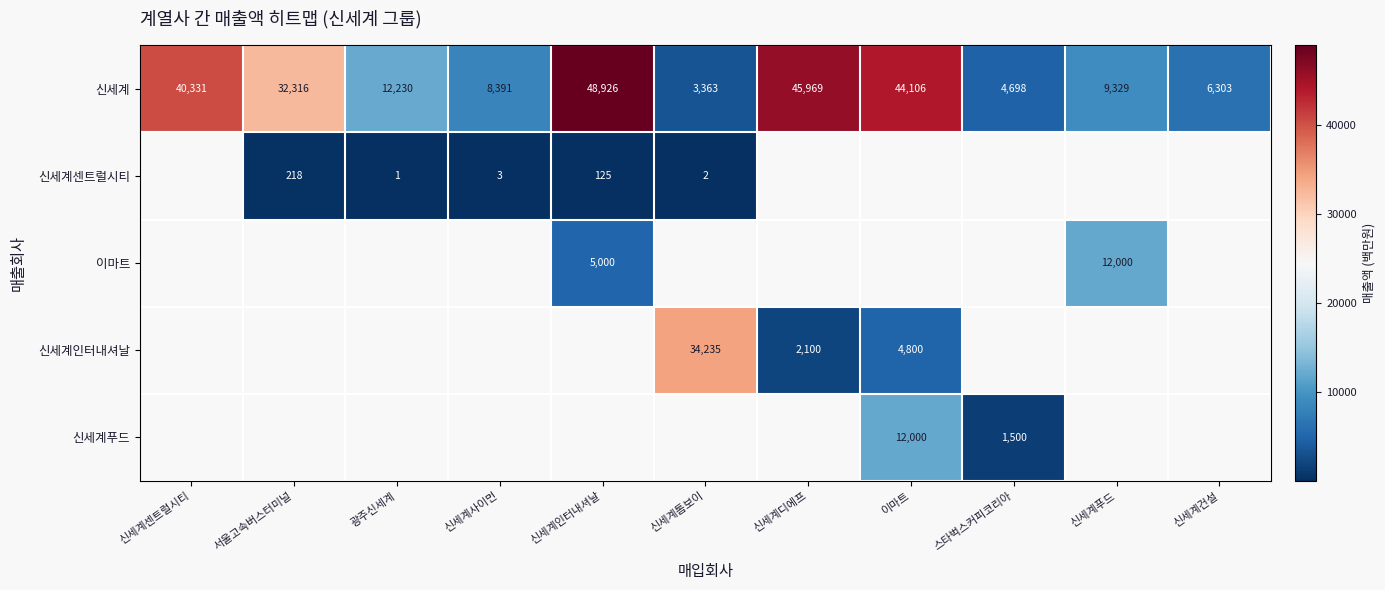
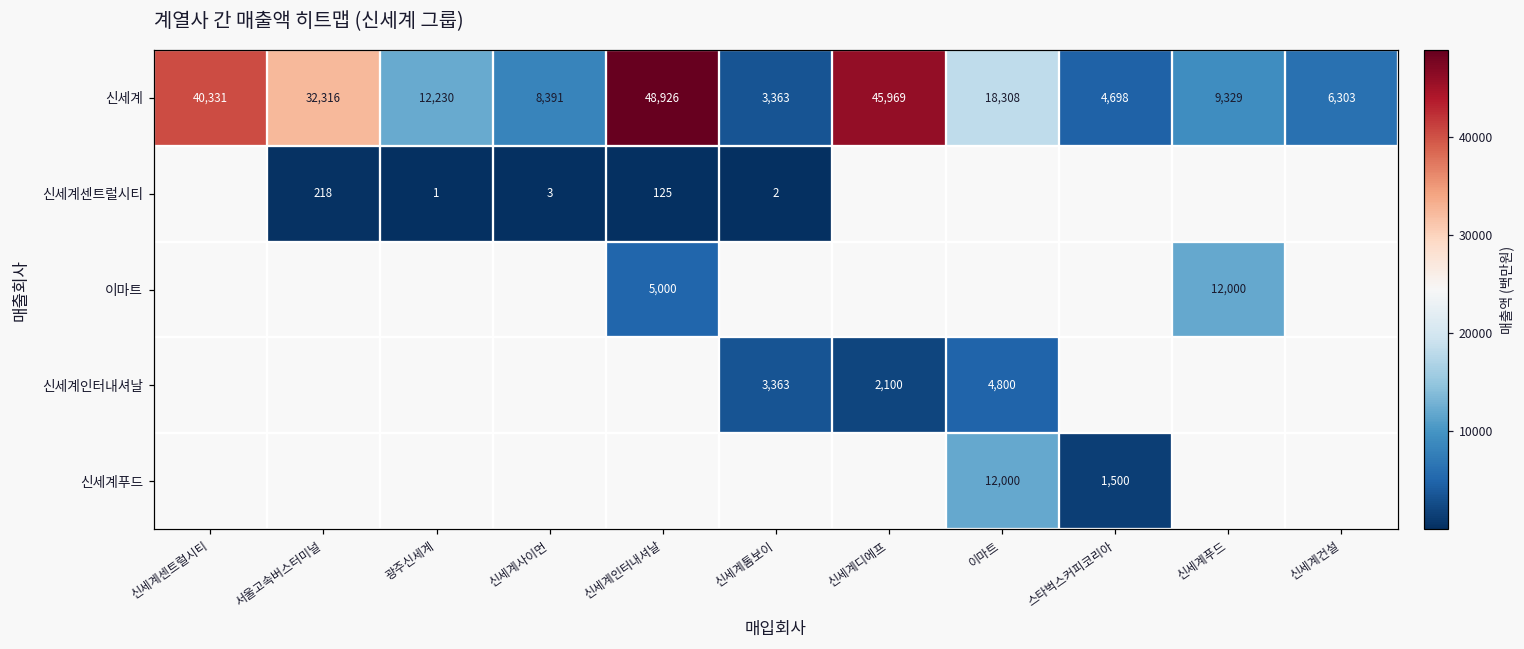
  {
    "신세계": {
      "신세계센트럴시티": "40,331",
      "서울고속버스터미널": "32,316",
      "광주신세계": "12,230",
      "신세계사이먼": "8,391",
      "신세계인터내셔날": "48,926",
      "신세계톰보이": "3,363",
      "신세계디에프": "45,969",
-     "이마트": "44,106",
+     "이마트": "18,308",
      "스타벅스커피코리아": "4,698",
      "신세계푸드": "9,329",
      "신세계건설": "6,303"
    },
    "신세계센트럴시티": {
      "서울고속버스터미널": "218",
      "광주신세계": "1",
      "신세계사이먼": "3",
      "신세계인터내셔날": "125",
      "신세계톰보이": "2"
    },
    "이마트": {
      "신세계인터내셔날": "5,000",
      "신세계푸드": "12,000"
    },
    "신세계인터내셔날": {
-     "신세계톰보이": "34,235",
+     "신세계톰보이": "3,363",
      "신세계디에프": "2,100",
      "이마트": "4,800"
    },
    "신세계푸드": {
      "이마트": "12,000",
      "스타벅스커피코리아": "1,500"
    }
  }
